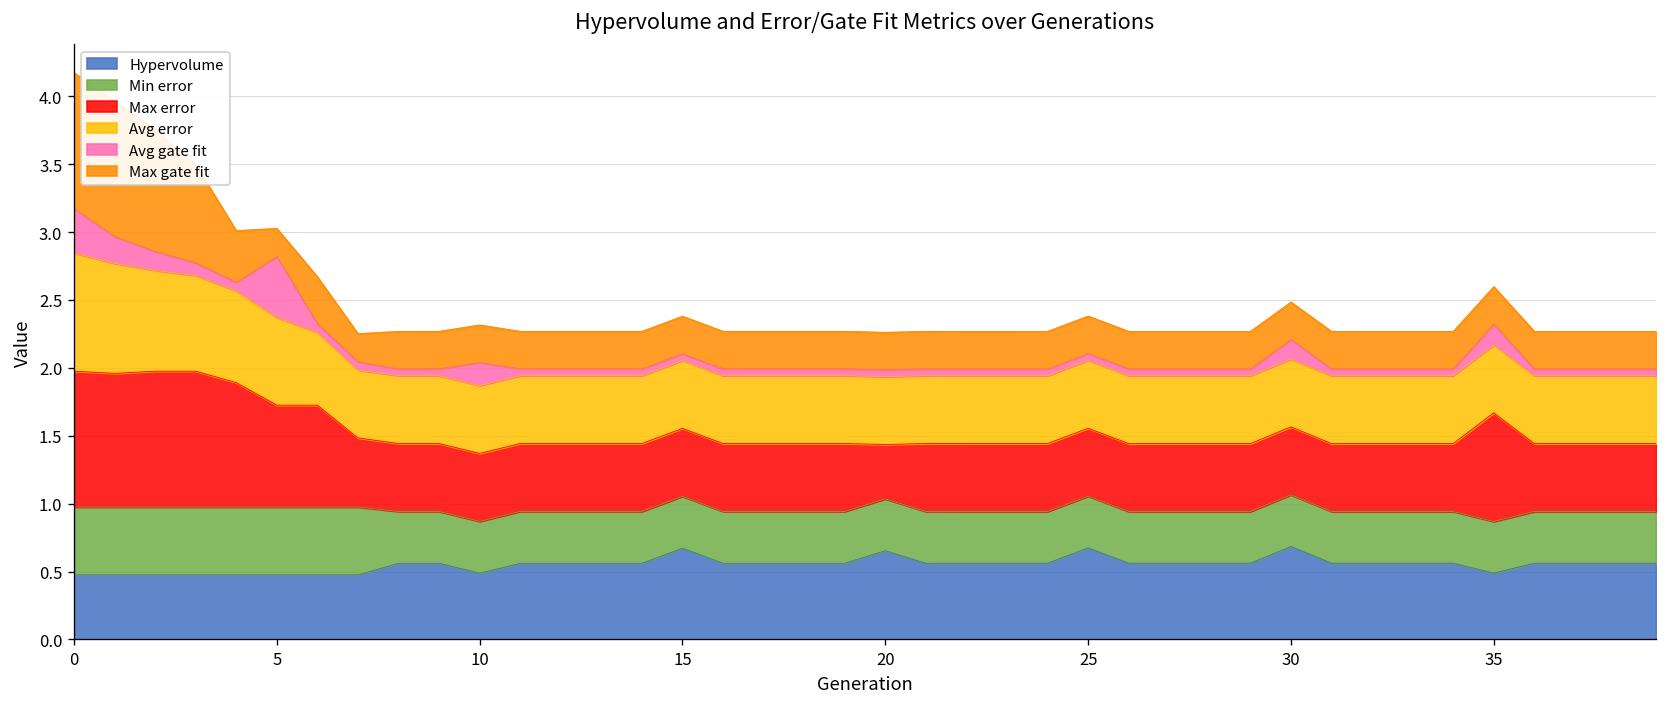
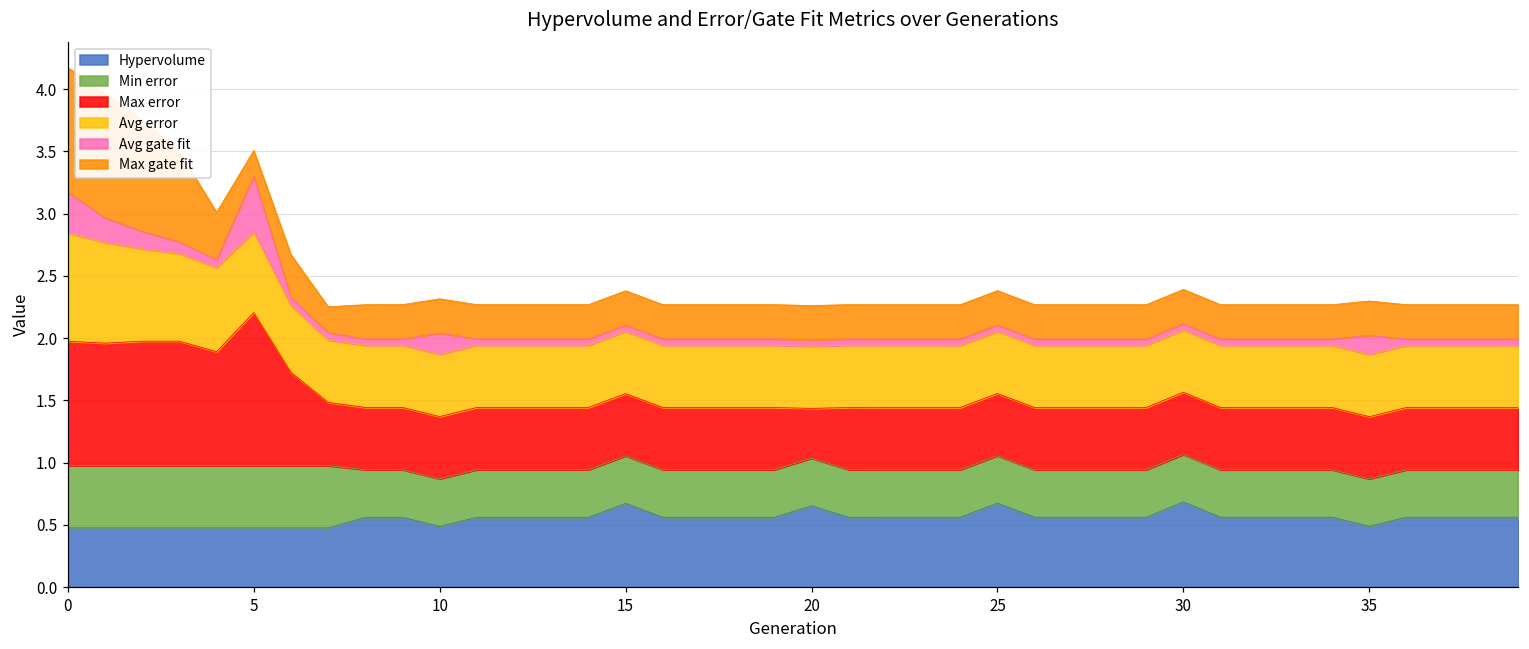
  {
    "Hypervolume": {
      "0": 0.48,
      "5": 0.48,
      "10": 0.49,
      "15": 0.67,
      "20": 0.65,
      "25": 0.67,
      "30": 0.68,
      "35": 0.49
    },
    "Min error": {
      "0": 0.50,
      "5": 0.50,
      "10": 0.38,
      "15": 0.38,
      "20": 0.38,
      "25": 0.38,
      "30": 0.38,
      "35": 0.38
    },
    "Max error": {
      "0": 1.00,
-     "5": 0.75,
+     "5": 1.23,
      "10": 0.50,
      "15": 0.50,
      "20": 0.40,
      "25": 0.50,
      "30": 0.50,
-     "35": 0.8
+     "35": 0.5
    },
    "Avg gate fit": {
      "0": 0.33,
      "5": 0.45,
      "10": 0.17,
      "15": 0.05,
      "20": 0.05,
      "25": 0.05,
-     "30": 0.14,
+     "30": 0.05,
      "35": 0.15
    }
  }
